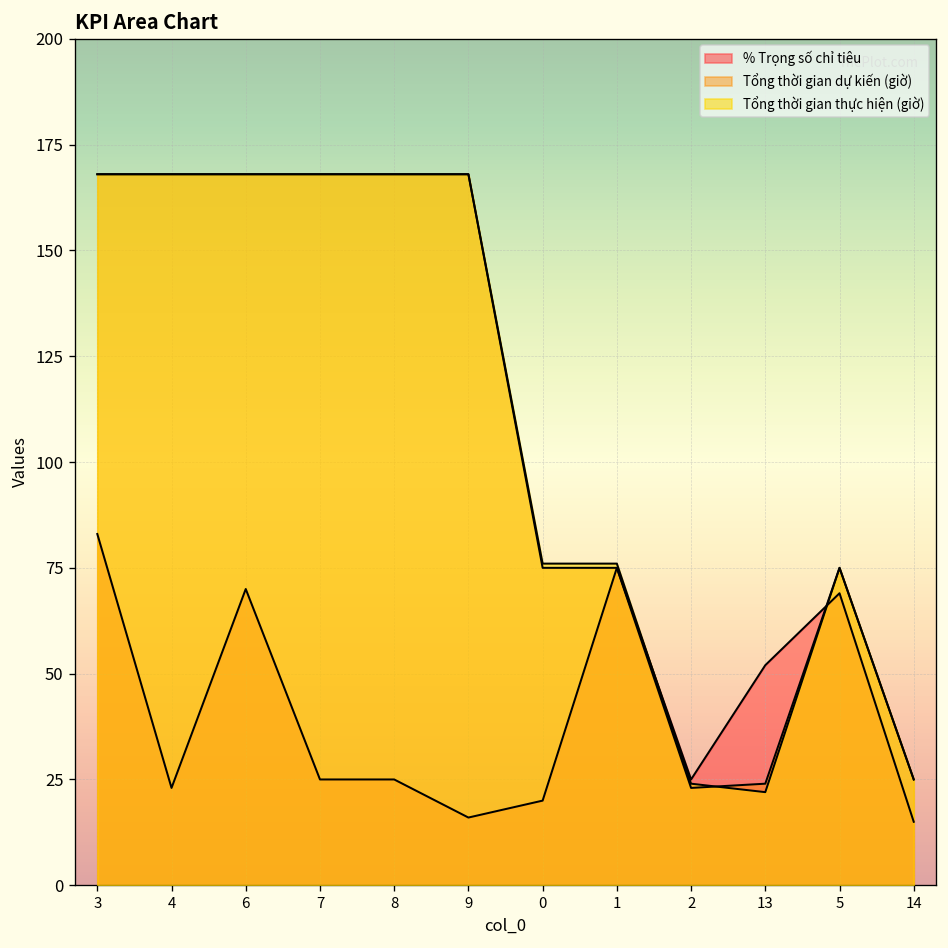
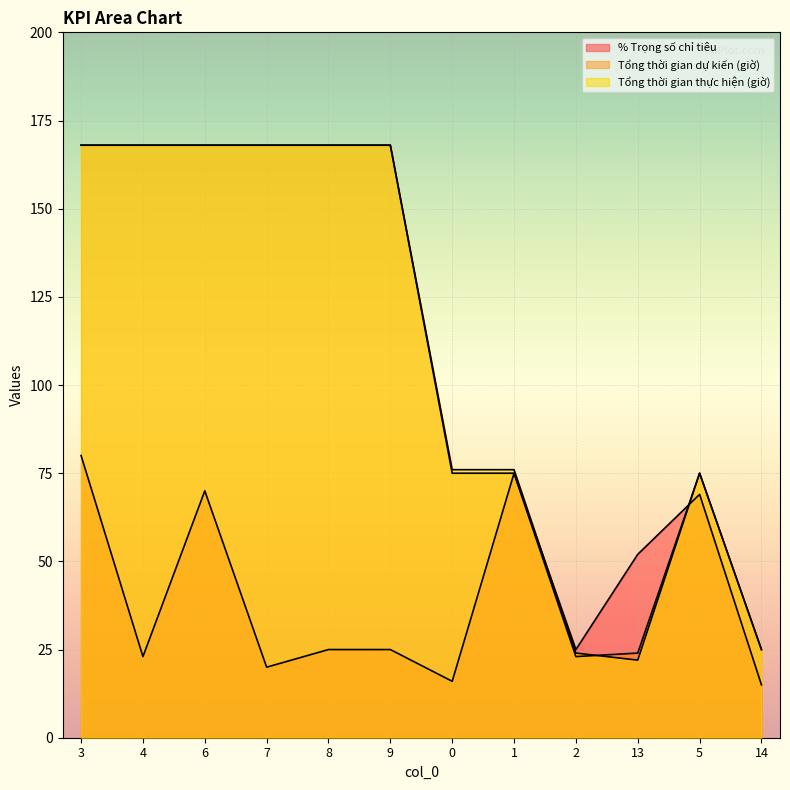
  {
    "% Trọng số chỉ tiêu": {
-     "3": 83,
+     "3": 80,
      "4": 23,
      "6": 70,
-     "7": 25,
+     "7": 20,
      "8": 25,
-     "9": 16,
-     "0": 20,
+     "9": 25,
+     "0": 16,
      "2": 25,
      "13": 52,
      "5": 69,
      "14": 15
    }
  }
